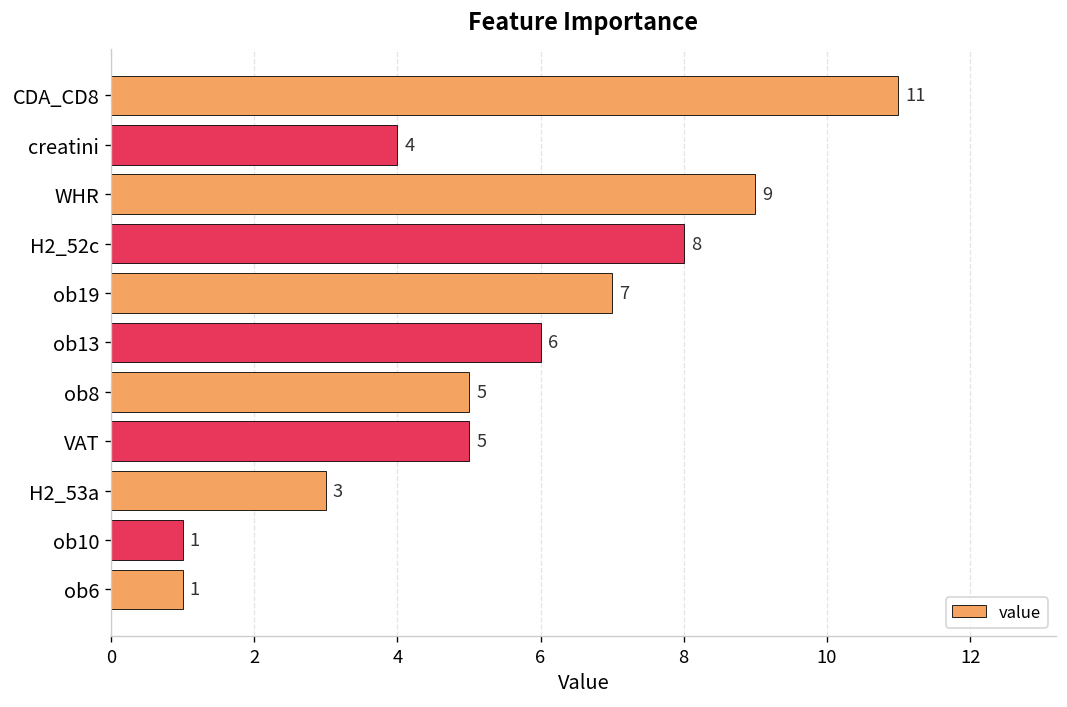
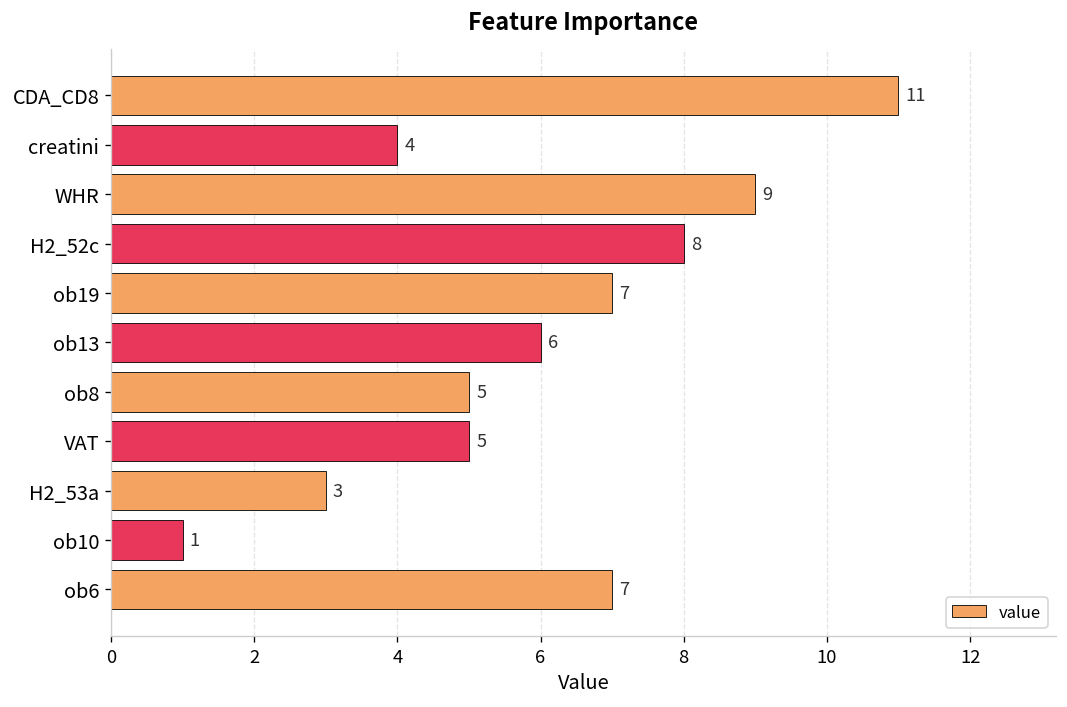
  {
    "CDA_CD8": 11,
    "creatini": 4,
    "WHR": 9,
    "H2_52c": 8,
    "ob19": 7,
    "ob13": 6,
    "ob8": 5,
    "VAT": 5,
    "H2_53a": 3,
    "ob10": 1,
-   "ob6": 1
+   "ob6": 7
  }
